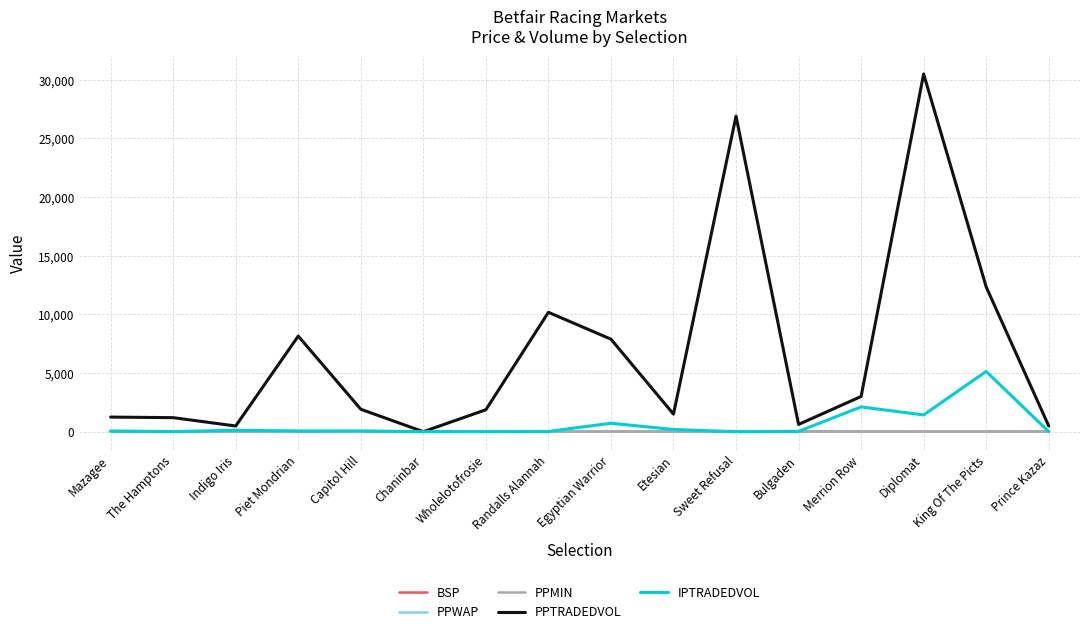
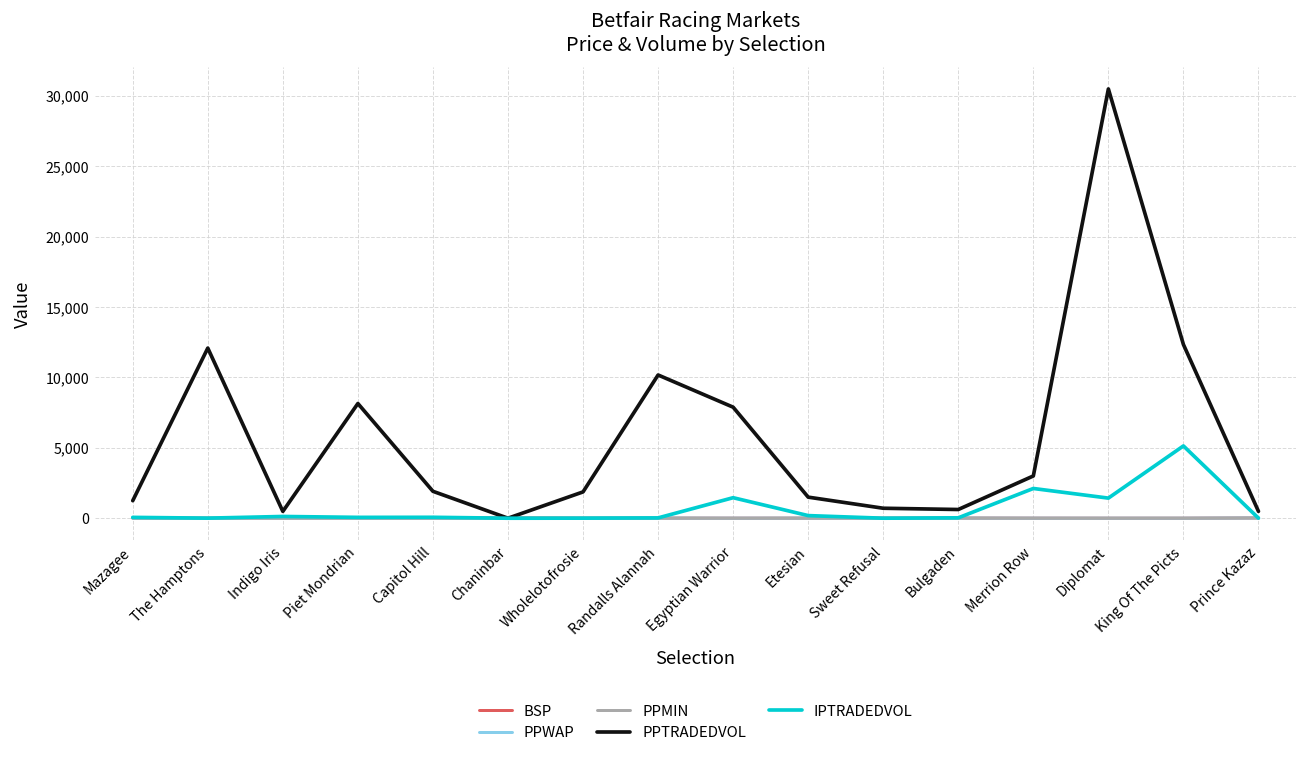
  {
    "PPMIN": {
      "Egyptian Warrior": "0",
      "Merrion Row": "0",
      "Diplomat": "0",
      "King Of The Picts": "0"
    },
    "PPTRADEDVOL": {
      "Mazagee": "1,200",
-     "The Hamptons": "1,200",
+     "The Hamptons": "12,100",
      "Indigo Iris": "500",
      "Piet Mondrian": "8,200",
      "Capitol Hill": "1,900",
      "Wholelotofrosie": "1,900",
      "Randalls Alannah": "10,200",
      "Egyptian Warrior": "7,900",
      "Etesian": "1,500",
-     "Sweet Refusal": "26,900",
+     "Sweet Refusal": "700",
      "Bulgaden": "600",
      "Merrion Row": "3,000",
      "Diplomat": "30,500",
      "King Of The Picts": "12,300",
      "Prince Kazaz": "500"
    },
    "IPTRADEDVOL": {
-     "Egyptian Warrior": "700",
+     "Egyptian Warrior": "1,500",
      "Merrion Row": "2,100",
      "Diplomat": "1,400",
      "King Of The Picts": "5,100"
    }
  }
